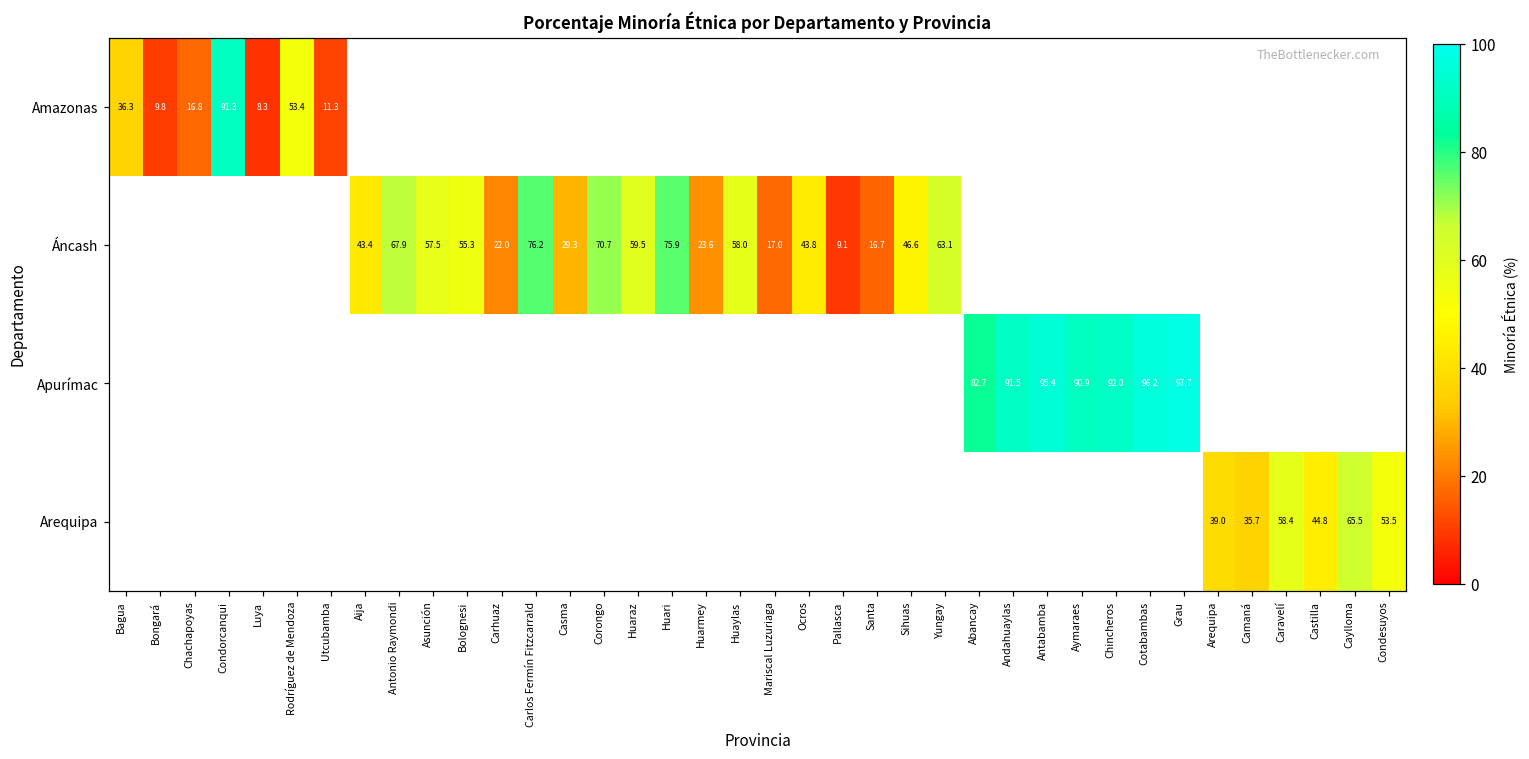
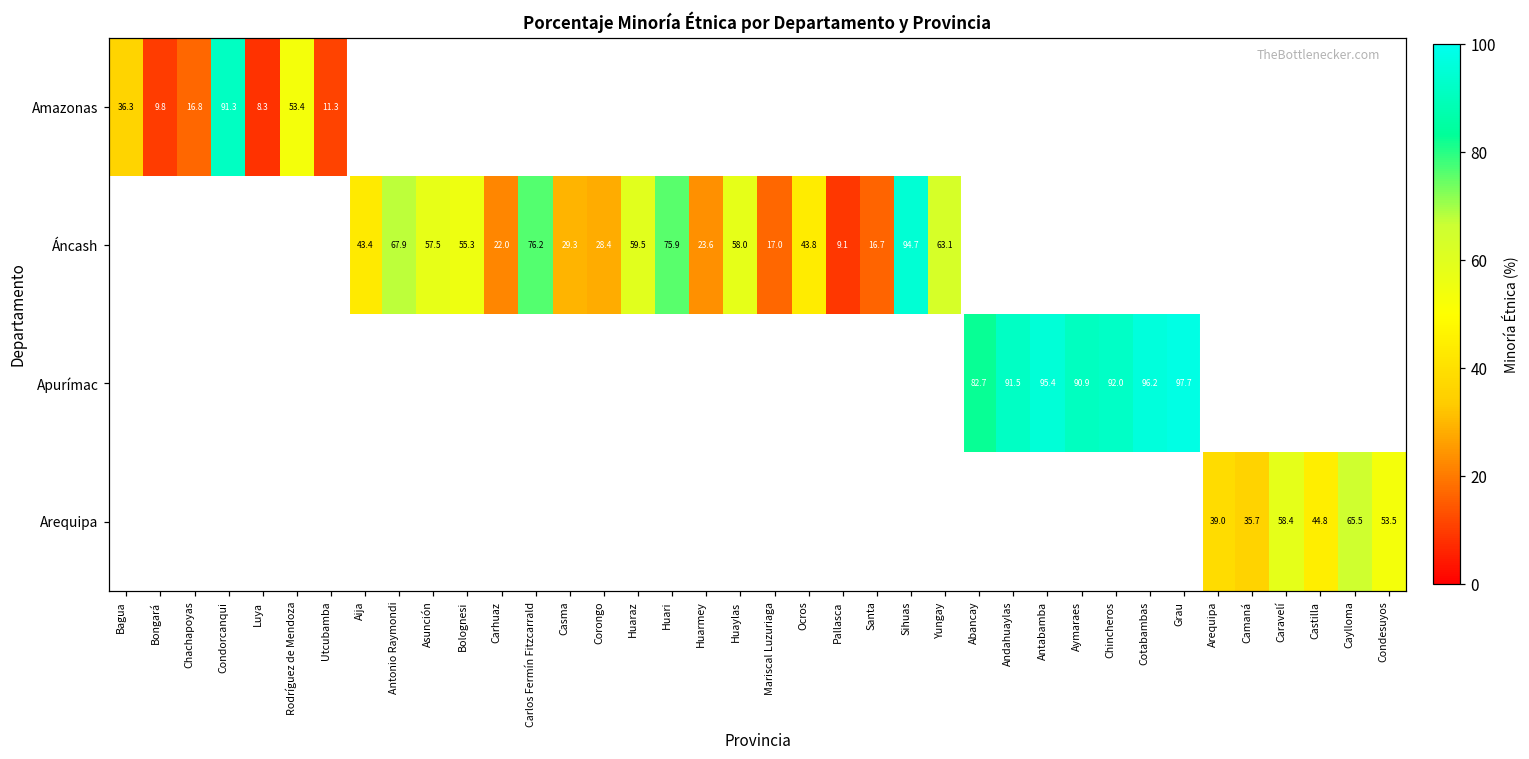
  {
    "Amazonas": {
      "Bagua": 36.3,
      "Bongará": 9.8,
      "Chachapoyas": 16.8,
      "Condorcanqui": 91.3,
      "Luya": 8.3,
      "Rodríguez de Mendoza": 53.4,
      "Utcubamba": 11.3
    },
    "Áncash": {
      "Aija": 43.4,
      "Antonio Raymondi": 67.9,
      "Asunción": 57.5,
      "Bolognesi": 55.3,
      "Carhuaz": 22.0,
      "Carlos Fermín Fitzcarrald": 76.2,
      "Casma": 29.3,
-     "Corongo": 70.7,
+     "Corongo": 28.4,
      "Huaraz": 59.5,
      "Huari": 75.9,
      "Huarmey": 23.6,
      "Huaylas": 58.0,
      "Mariscal Luzuriaga": 17.0,
      "Ocros": 43.8,
      "Pallasca": 9.1,
      "Santa": 16.7,
-     "Sihuas": 46.6,
+     "Sihuas": 94.7,
      "Yungay": 63.1
    },
    "Apurímac": {
      "Abancay": 82.7,
      "Andahuaylas": 91.5,
      "Antabamba": 95.4,
      "Aymaraes": 90.9,
      "Chincheros": 92.0,
      "Cotabambas": 96.2,
      "Grau": 97.7
    },
    "Arequipa": {
      "Arequipa": 39.0,
      "Camaná": 35.7,
      "Caravelí": 58.4,
      "Castilla": 44.8,
      "Caylloma": 65.5,
      "Condesuyos": 53.5
    }
  }
